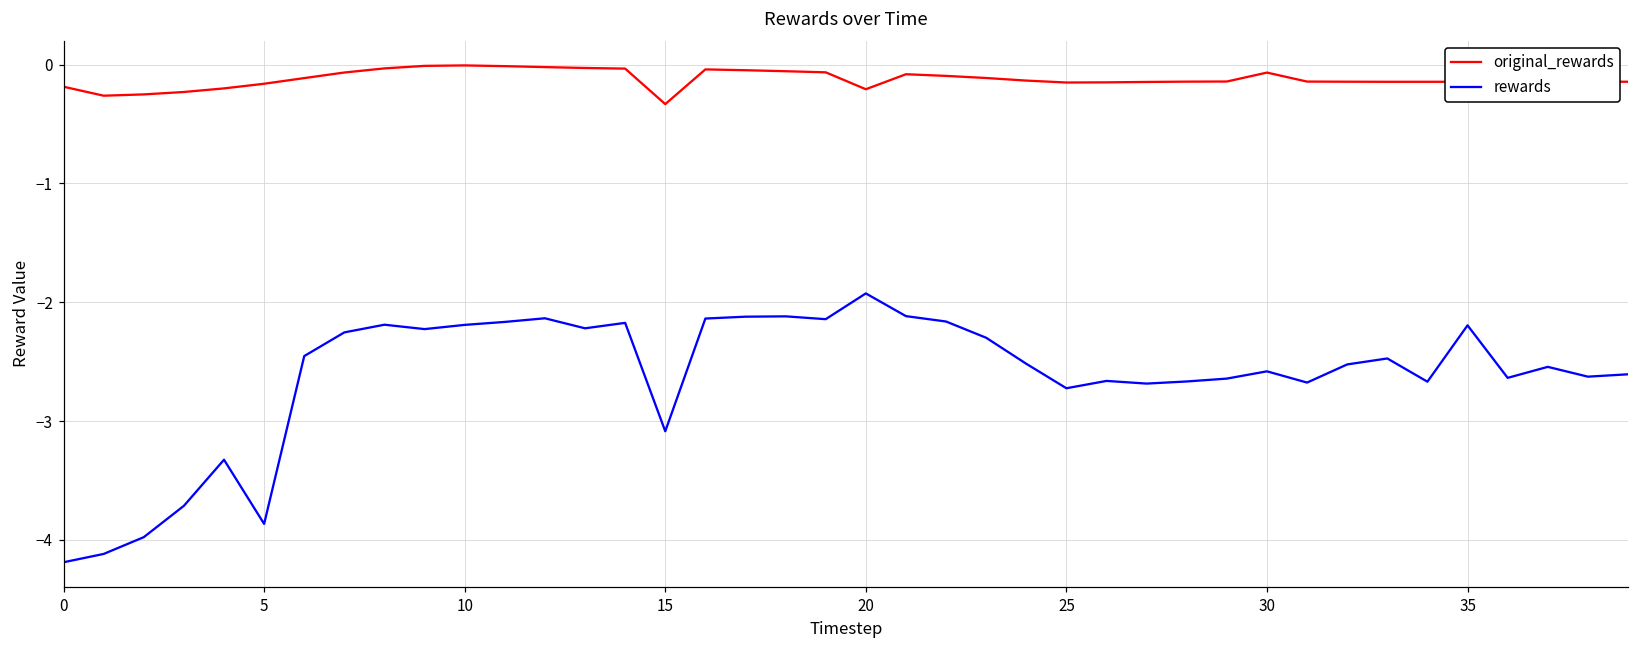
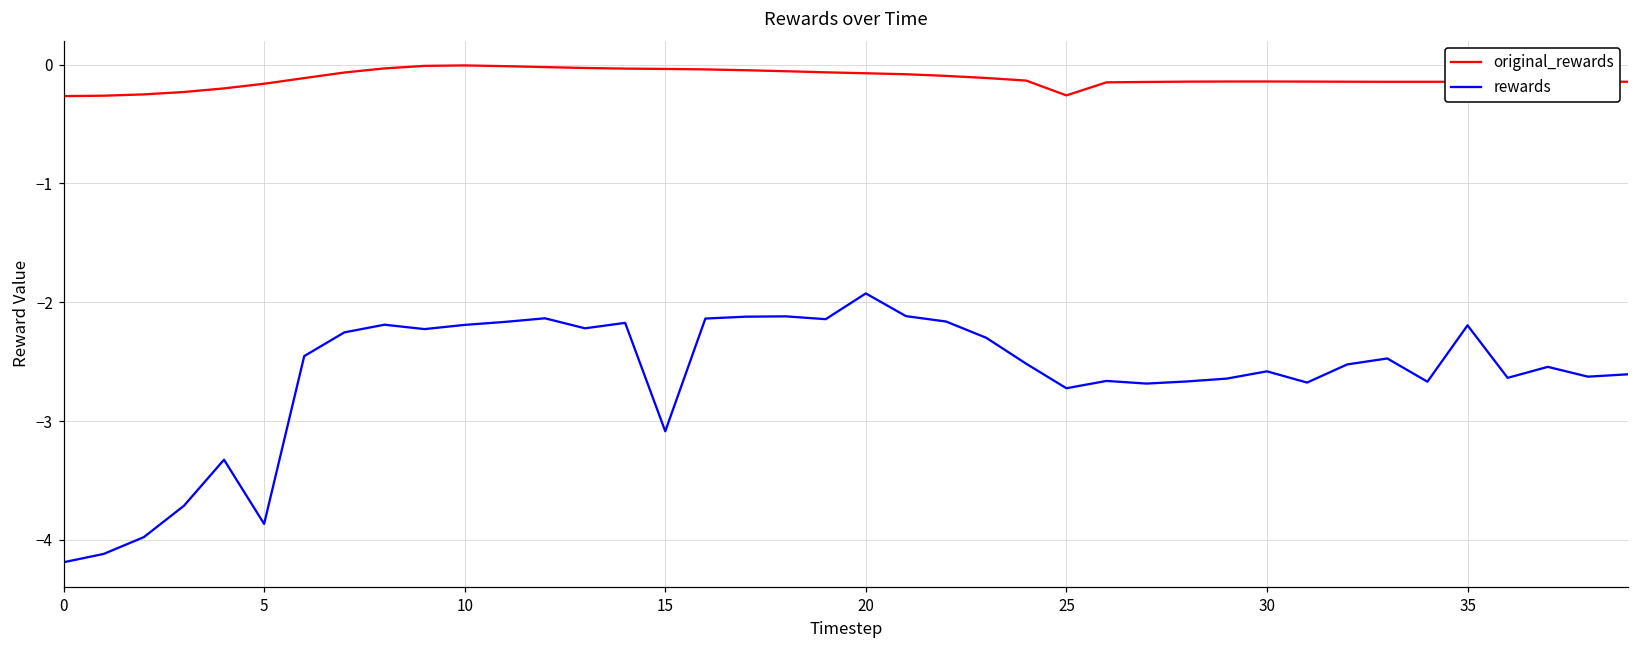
  {
    "original_rewards": {
-     "0": -0.19,
+     "0": -0.27,
      "5": -0.16,
      "10": -0.01,
-     "15": -0.33,
-     "20": -0.21,
-     "25": -0.15,
-     "30": -0.07
+     "15": -0.04,
+     "20": -0.07,
+     "25": -0.26,
+     "30": -0.14
    },
    "rewards": {
      "0": -4.19,
      "5": -3.87,
      "10": -2.19,
      "15": -3.09,
      "20": -1.93,
      "25": -2.72,
      "30": -2.58,
      "35": -2.19
    }
  }
